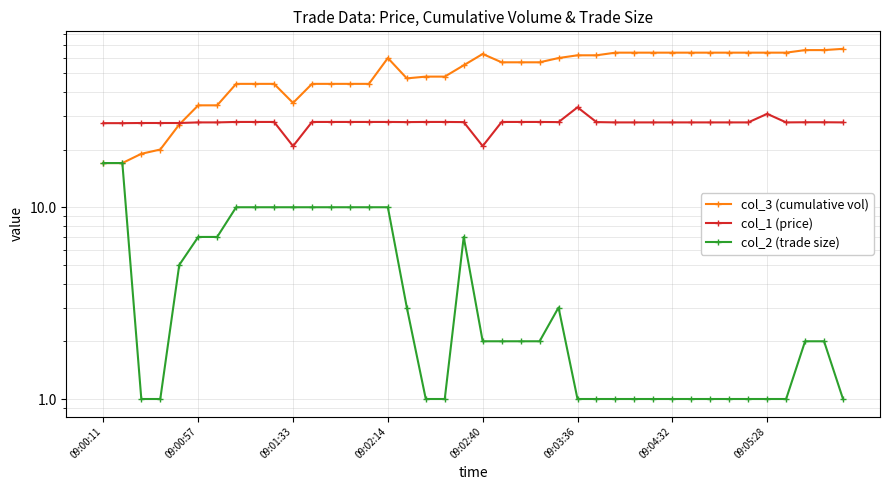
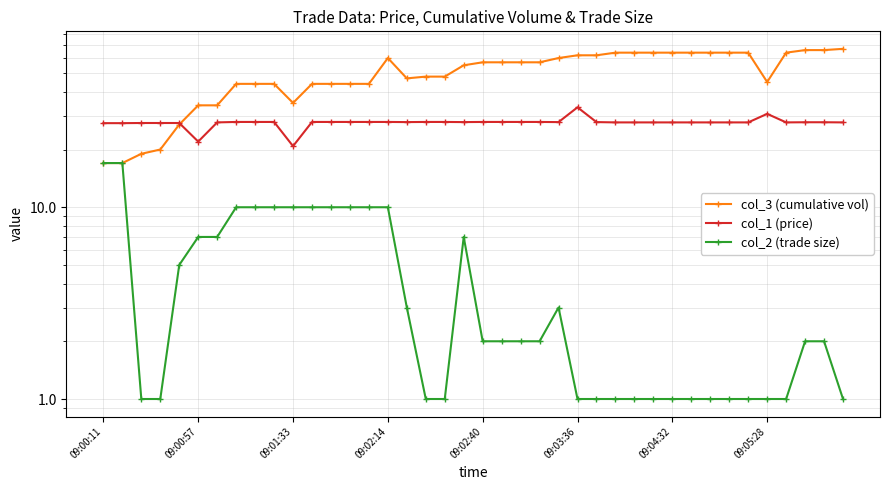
  {
    "col_3 (cumulative vol)": {
      "09:00:57": 34,
      "09:01:33": 35,
      "09:02:14": 60,
-     "09:02:40": 63,
+     "09:02:40": 57,
      "09:03:36": 62,
      "09:04:32": 64,
-     "09:05:28": 64
+     "09:05:28": 45
    },
    "col_1 (price)": {
      "09:00:11": 27,
-     "09:00:57": 28,
+     "09:00:57": 22,
      "09:01:33": 21,
      "09:02:14": 28,
-     "09:02:40": 21,
+     "09:02:40": 28,
      "09:03:36": 33,
      "09:04:32": 28,
      "09:05:28": 31
    },
    "col_2 (trade size)": {
      "09:00:57": 7,
      "09:01:33": 10,
      "09:02:14": 10,
      "09:02:40": 2,
      "09:03:36": 1,
      "09:04:32": 1,
      "09:05:28": 1
    }
  }
